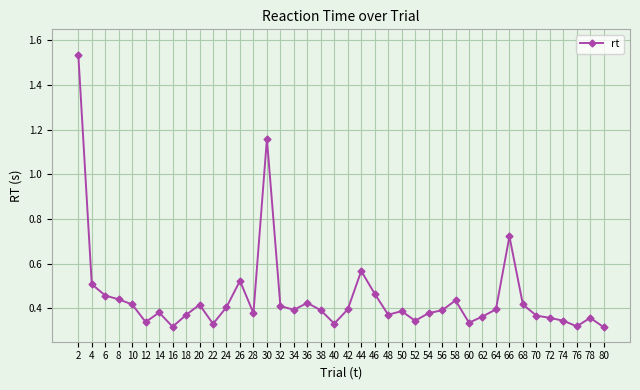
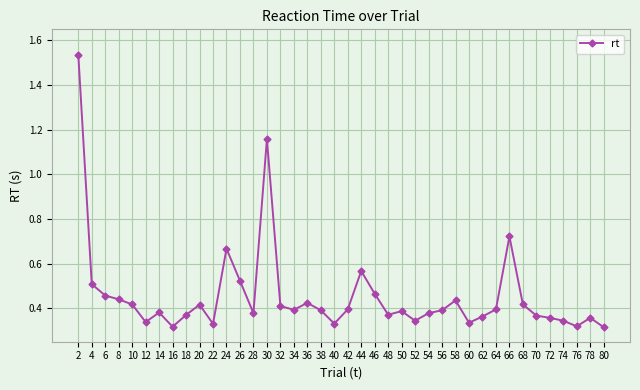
  {
    "2": 1.54,
    "4": 0.51,
    "6": 0.46,
    "8": 0.44,
    "10": 0.42,
    "12": 0.34,
    "14": 0.38,
    "16": 0.32,
    "18": 0.37,
    "20": 0.42,
    "22": 0.33,
-   "24": 0.41,
+   "24": 0.67,
    "26": 0.52,
    "28": 0.38,
    "30": 1.16,
    "32": 0.41,
    "34": 0.39,
    "36": 0.42,
    "38": 0.39,
    "40": 0.33,
    "42": 0.40,
    "44": 0.57,
    "46": 0.47,
    "48": 0.37,
    "50": 0.39,
    "52": 0.34,
    "54": 0.38,
    "56": 0.39,
    "58": 0.44,
    "60": 0.34,
    "62": 0.36,
    "64": 0.40,
    "66": 0.72,
    "68": 0.42,
    "70": 0.37,
    "72": 0.36,
    "74": 0.34,
    "76": 0.32,
    "78": 0.36,
    "80": 0.32
  }
